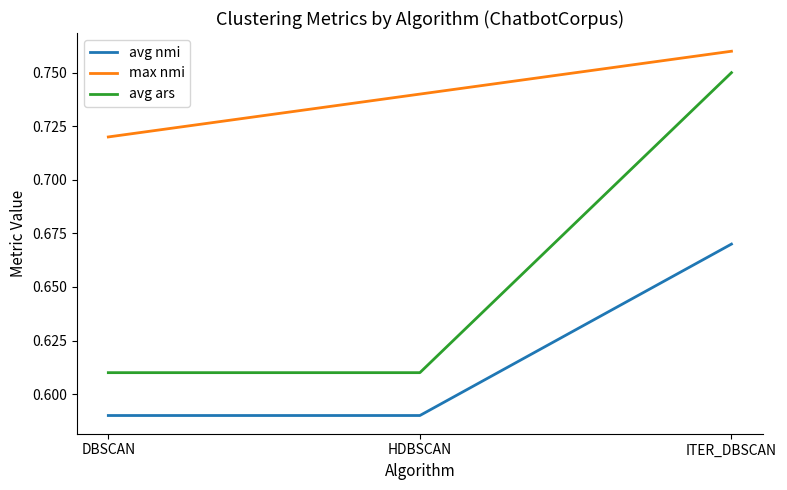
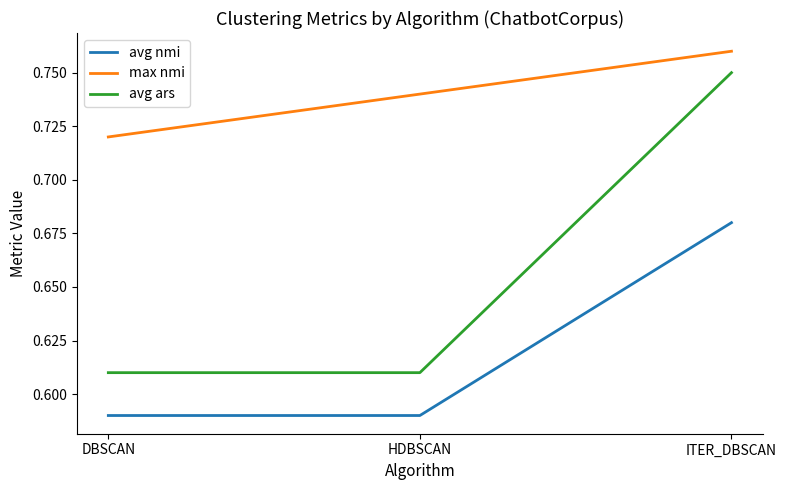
  {
    "avg nmi": {
      "DBSCAN": 0.59,
      "HDBSCAN": 0.59,
-     "ITER_DBSCAN": 0.67
+     "ITER_DBSCAN": 0.68
    },
    "max nmi": {
      "DBSCAN": 0.72,
      "HDBSCAN": 0.74,
      "ITER_DBSCAN": 0.76
    },
    "avg ars": {
      "DBSCAN": 0.61,
      "HDBSCAN": 0.61,
      "ITER_DBSCAN": 0.75
    }
  }
